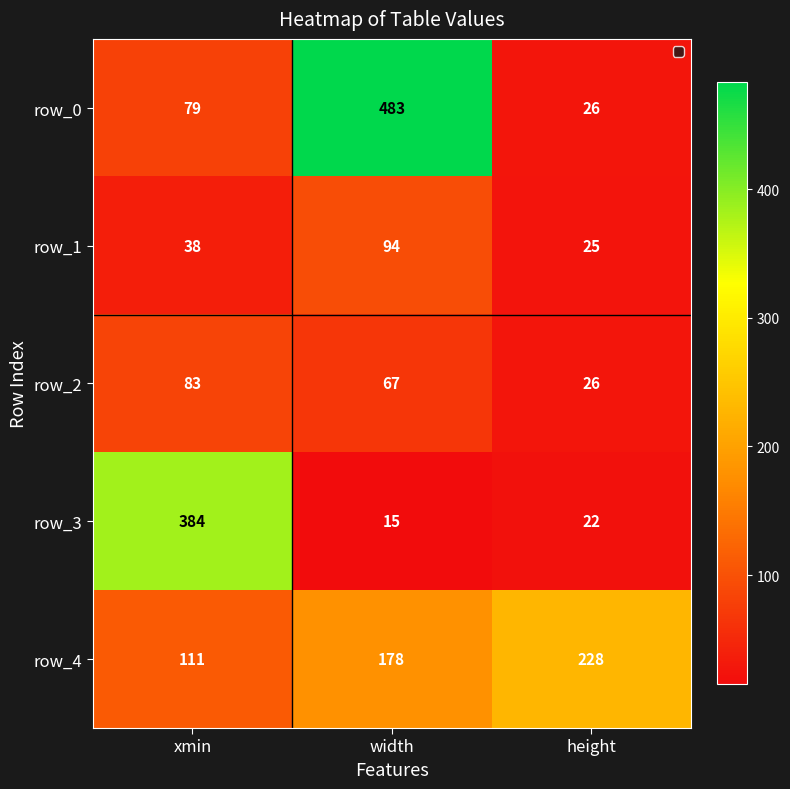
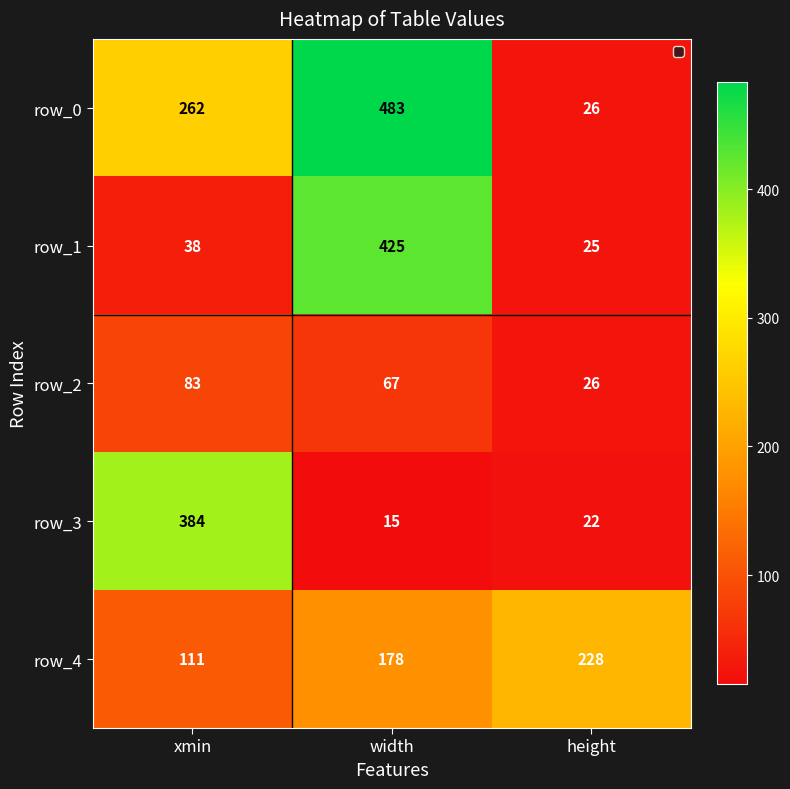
  {
    "row_0": {
-     "xmin": 79,
+     "xmin": 262,
      "width": 483,
      "height": 26
    },
    "row_1": {
      "xmin": 38,
-     "width": 94,
+     "width": 425,
      "height": 25
    },
    "row_2": {
      "xmin": 83,
      "width": 67,
      "height": 26
    },
    "row_3": {
      "xmin": 384,
      "width": 15,
      "height": 22
    },
    "row_4": {
      "xmin": 111,
      "width": 178,
      "height": 228
    }
  }
